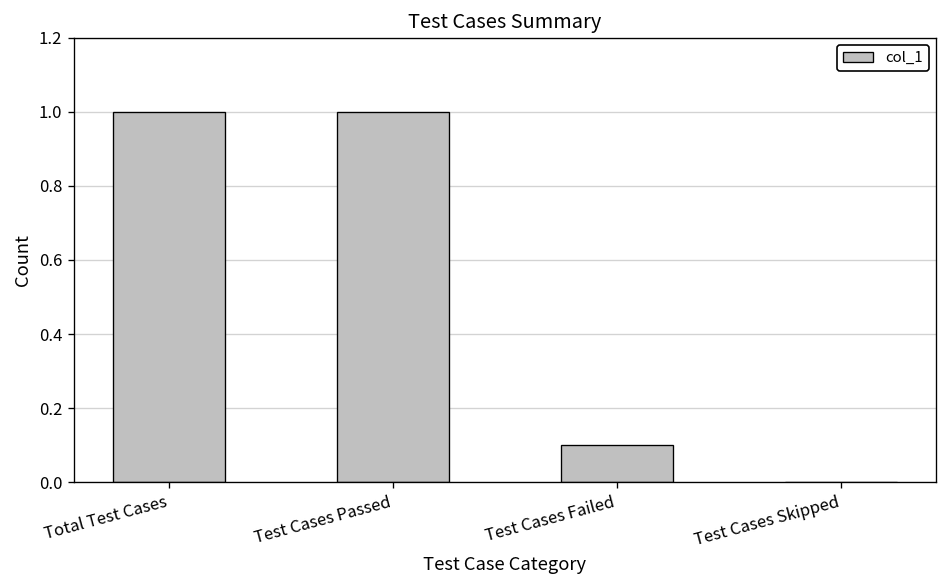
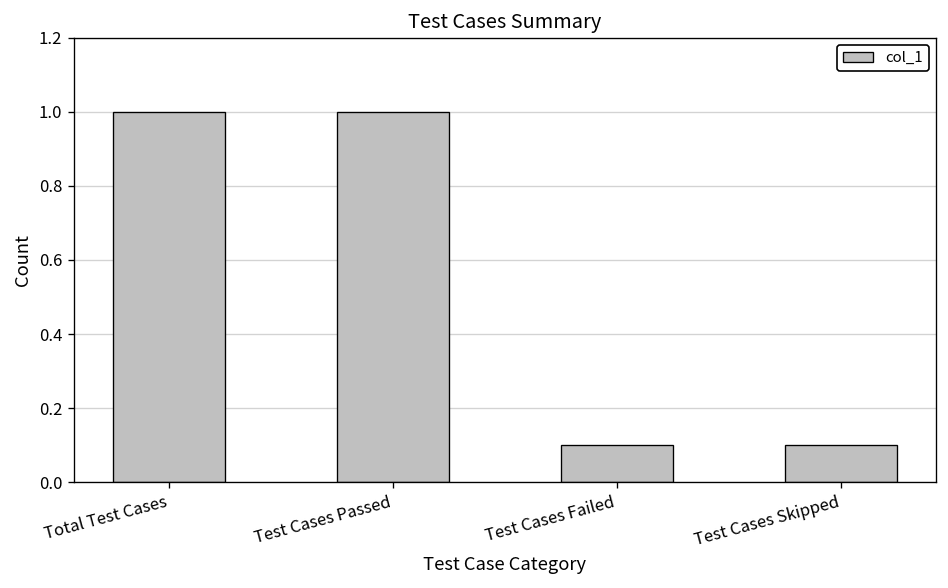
  {
    "Total Test Cases": 1.0,
    "Test Cases Passed": 1.0,
    "Test Cases Failed": 0.1,
-   "Test Cases Skipped": 0.0
+   "Test Cases Skipped": 0.1
  }
